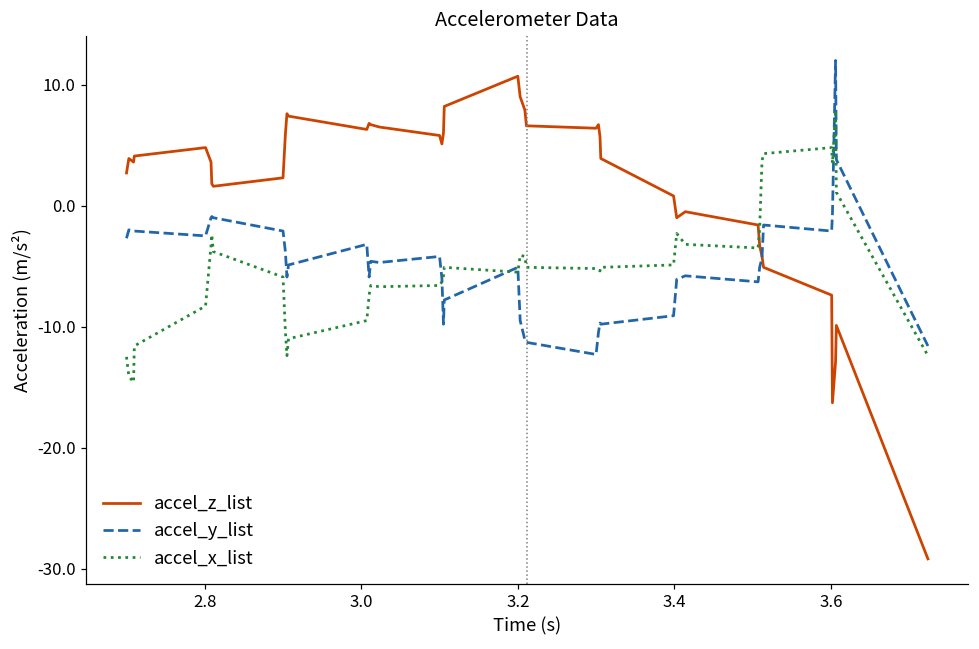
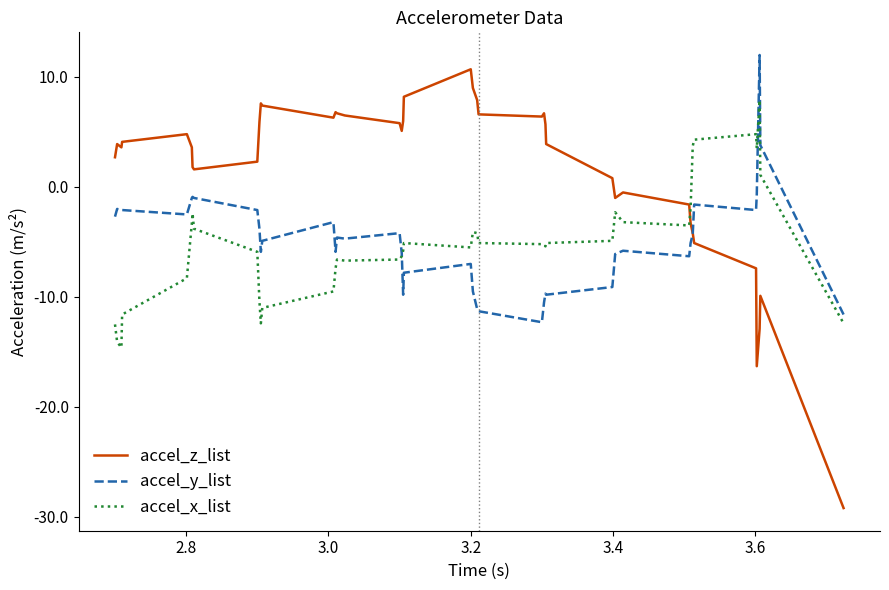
  {
    "accel_z_list": {
      "3.2": 10.7
    },
    "accel_y_list": {
-     "3.2": -5.1
+     "3.2": -7.0
    },
    "accel_x_list": {
      "3.2": -5.5
    }
  }
